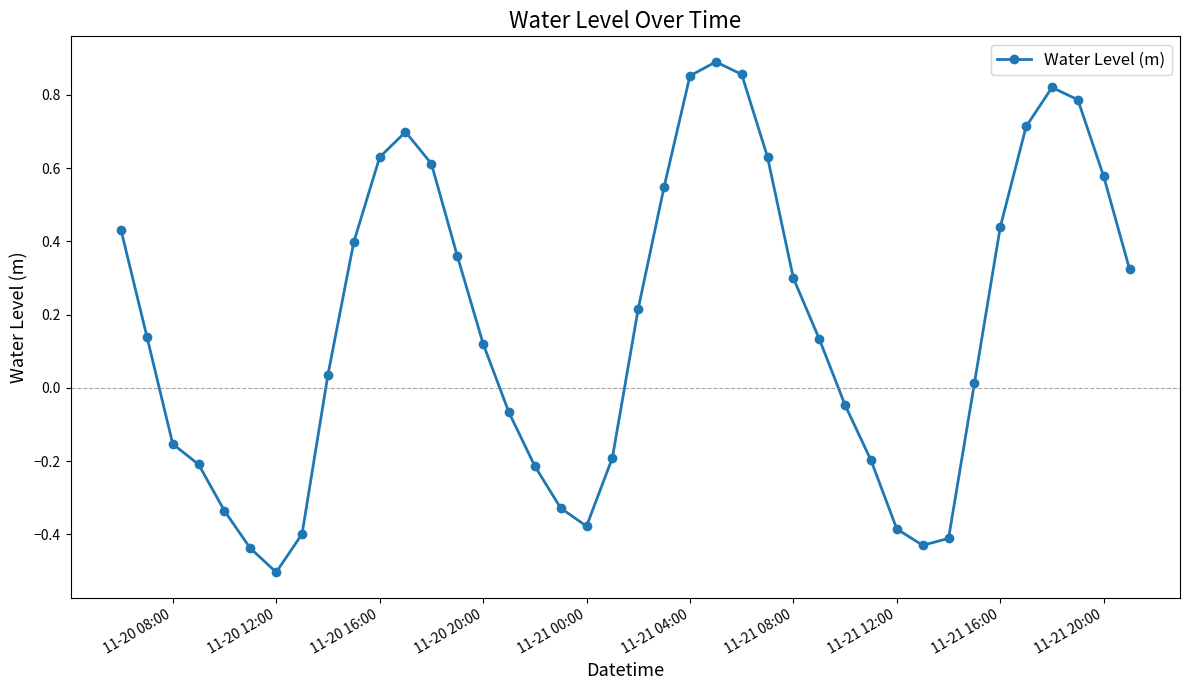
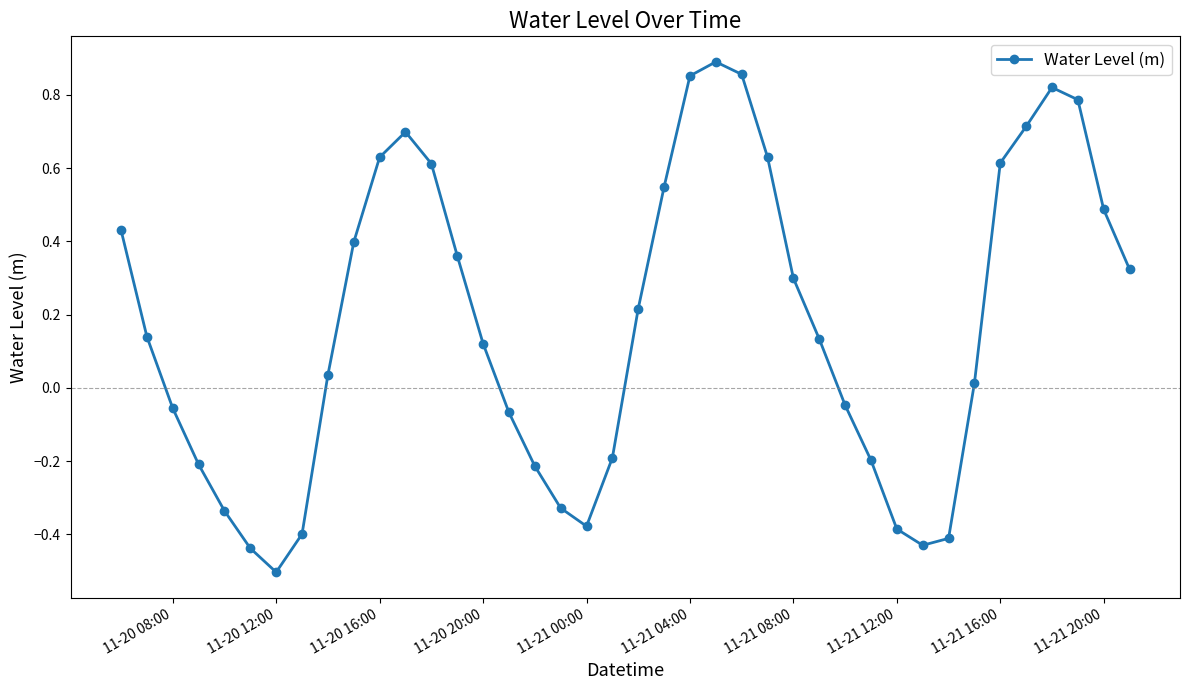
  {
-   "11-20 08:00": -0.15,
+   "11-20 08:00": -0.06,
    "11-20 12:00": -0.50,
    "11-20 16:00": 0.63,
    "11-20 20:00": 0.12,
    "11-21 00:00": -0.38,
    "11-21 04:00": 0.85,
    "11-21 08:00": 0.30,
    "11-21 12:00": -0.39,
-   "11-21 16:00": 0.44,
-   "11-21 20:00": 0.58
+   "11-21 16:00": 0.61,
+   "11-21 20:00": 0.49
  }
